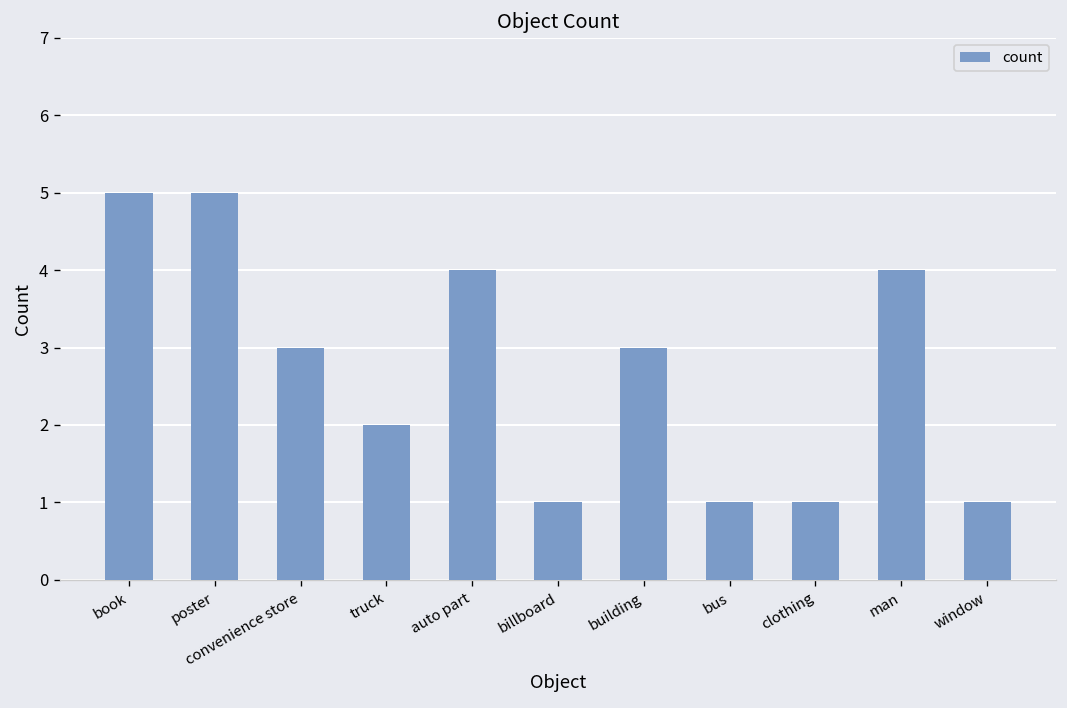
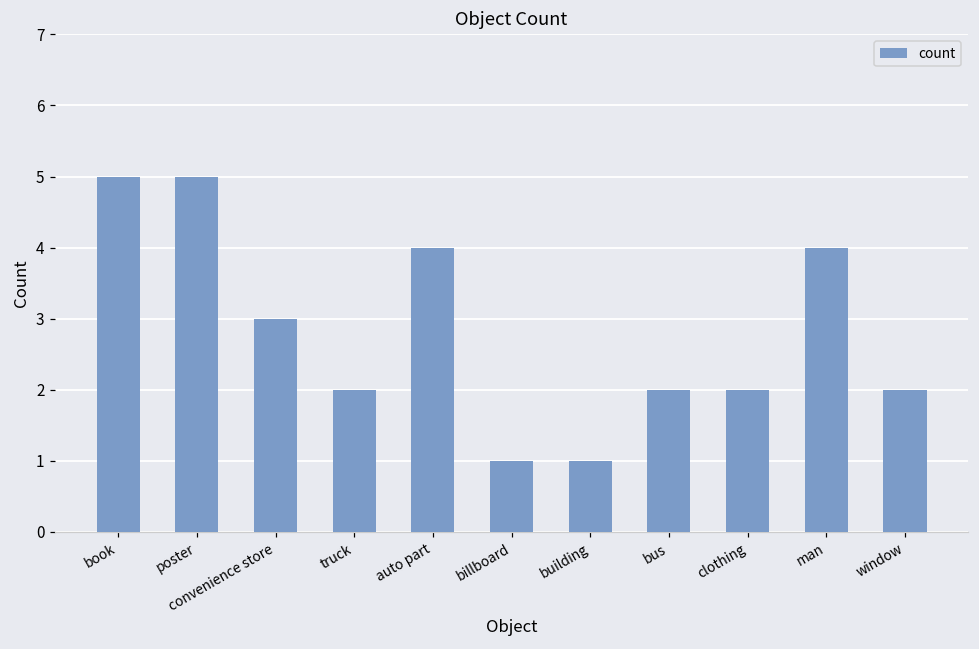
  {
    "book": 5,
    "poster": 5,
    "convenience store": 3,
    "truck": 2,
    "auto part": 4,
    "billboard": 1,
-   "building": 3,
-   "bus": 1,
-   "clothing": 1,
+   "building": 1,
+   "bus": 2,
+   "clothing": 2,
    "man": 4,
-   "window": 1
+   "window": 2
  }
